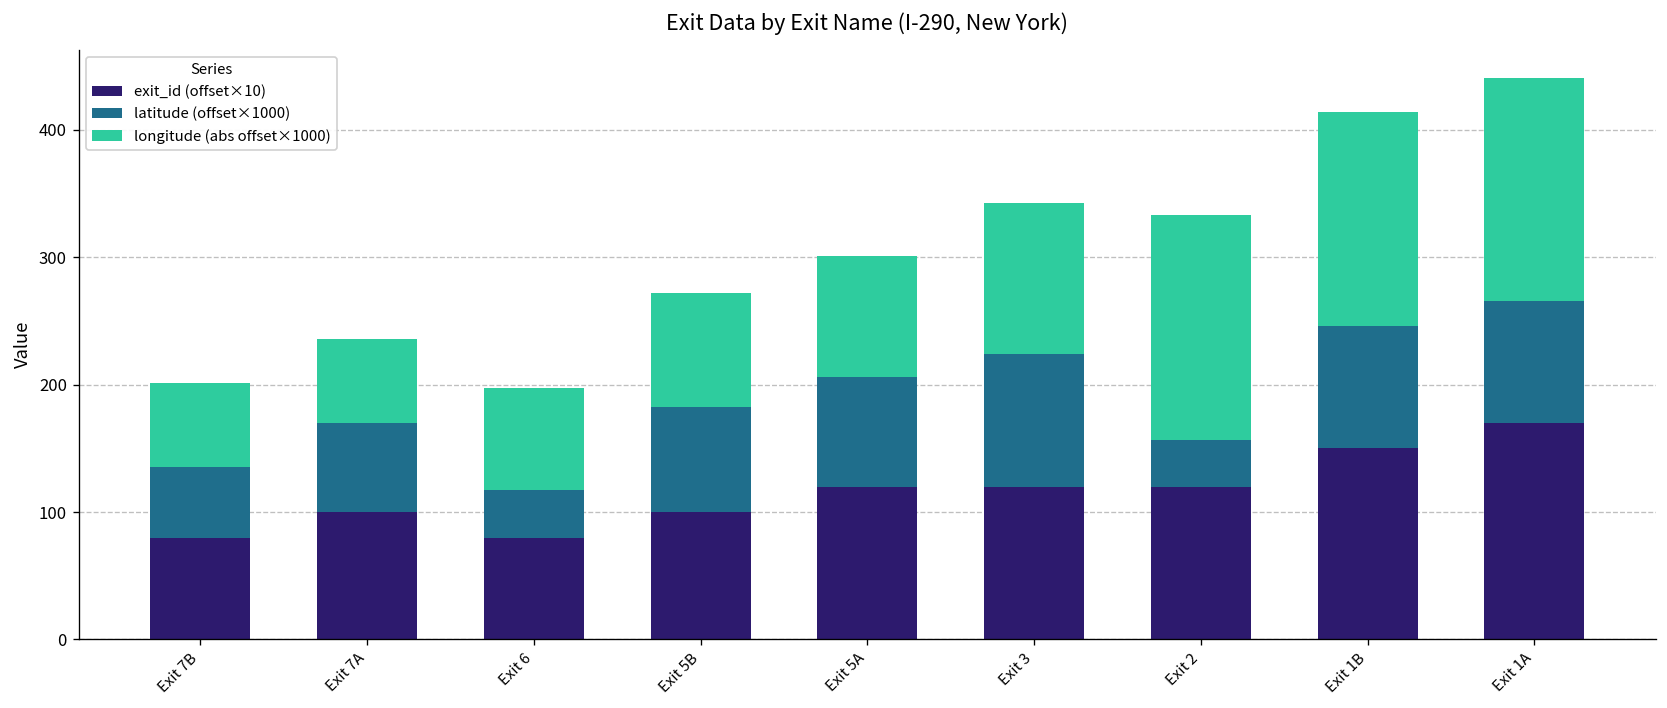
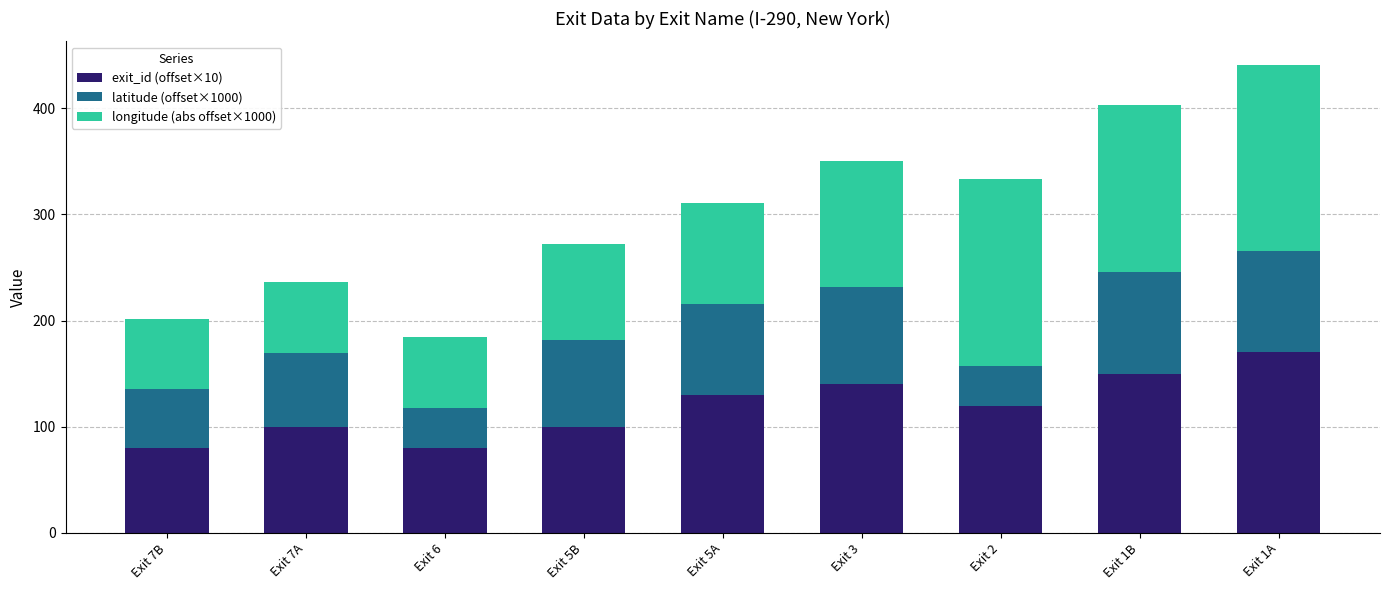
  {
    "exit_id (offset×10)": {
      "Exit 7B": 80,
      "Exit 7A": 100,
      "Exit 6": 80,
      "Exit 5B": 100,
-     "Exit 5A": 120,
-     "Exit 3": 120,
+     "Exit 5A": 130,
+     "Exit 3": 140,
      "Exit 2": 120,
      "Exit 1B": 150,
      "Exit 1A": 170
    },
    "latitude (offset×1000)": {
      "Exit 7B": 55,
      "Exit 7A": 70,
      "Exit 6": 38,
      "Exit 5B": 82,
      "Exit 5A": 86,
-     "Exit 3": 104,
+     "Exit 3": 92,
      "Exit 2": 37,
      "Exit 1B": 96,
      "Exit 1A": 96
    },
    "longitude (abs offset×1000)": {
      "Exit 7B": 66,
      "Exit 7A": 67,
-     "Exit 6": 80,
+     "Exit 6": 67,
      "Exit 5B": 90,
      "Exit 5A": 95,
      "Exit 3": 119,
      "Exit 2": 176,
-     "Exit 1B": 168,
+     "Exit 1B": 158,
      "Exit 1A": 175
    }
  }
